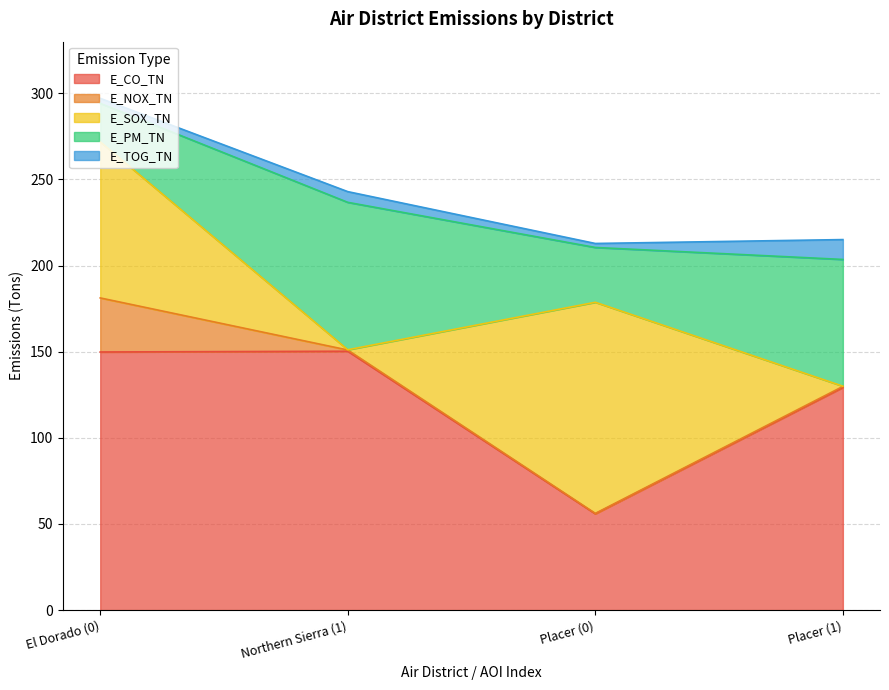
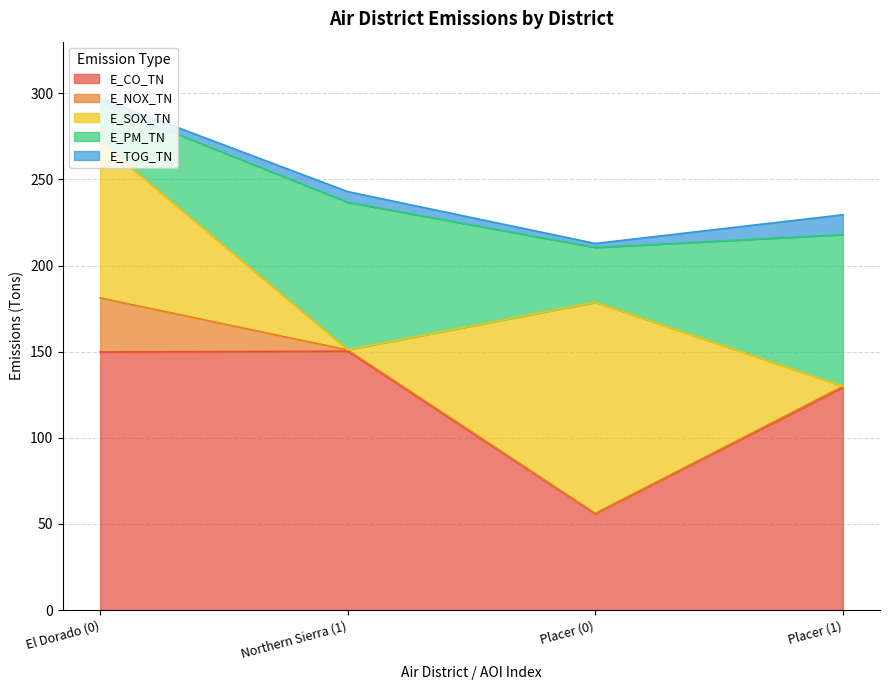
  {
    "E_SOX_TN": {
      "Placer (0)": 123
    },
    "E_PM_TN": {
      "Northern Sierra (1)": 86,
      "Placer (0)": 32,
-     "Placer (1)": 74
+     "Placer (1)": 88
    },
    "E_TOG_TN": {
      "Northern Sierra (1)": 6,
      "Placer (0)": 2,
      "Placer (1)": 12
    }
  }
